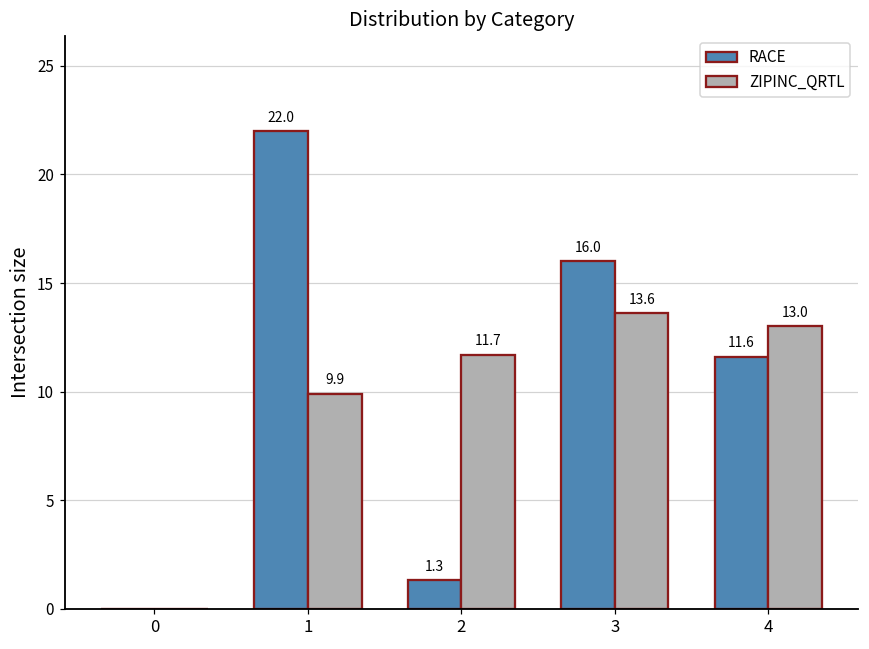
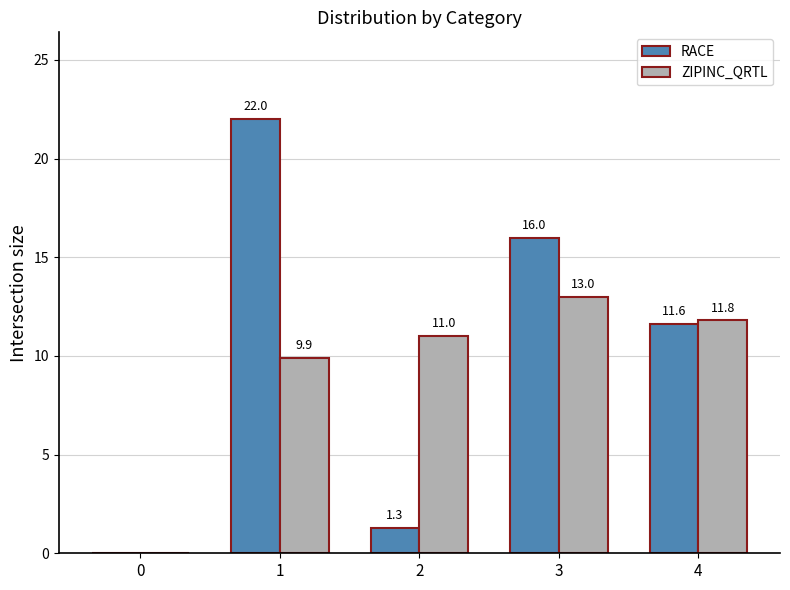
  {
    "RACE": {
      "1": 22.0,
      "2": 1.3,
      "3": 16.0,
      "4": 11.6
    },
    "ZIPINC_QRTL": {
      "1": 9.9,
-     "2": 11.7,
-     "3": 13.6,
-     "4": 13.0
+     "2": 11.0,
+     "3": 13.0,
+     "4": 11.8
    }
  }
